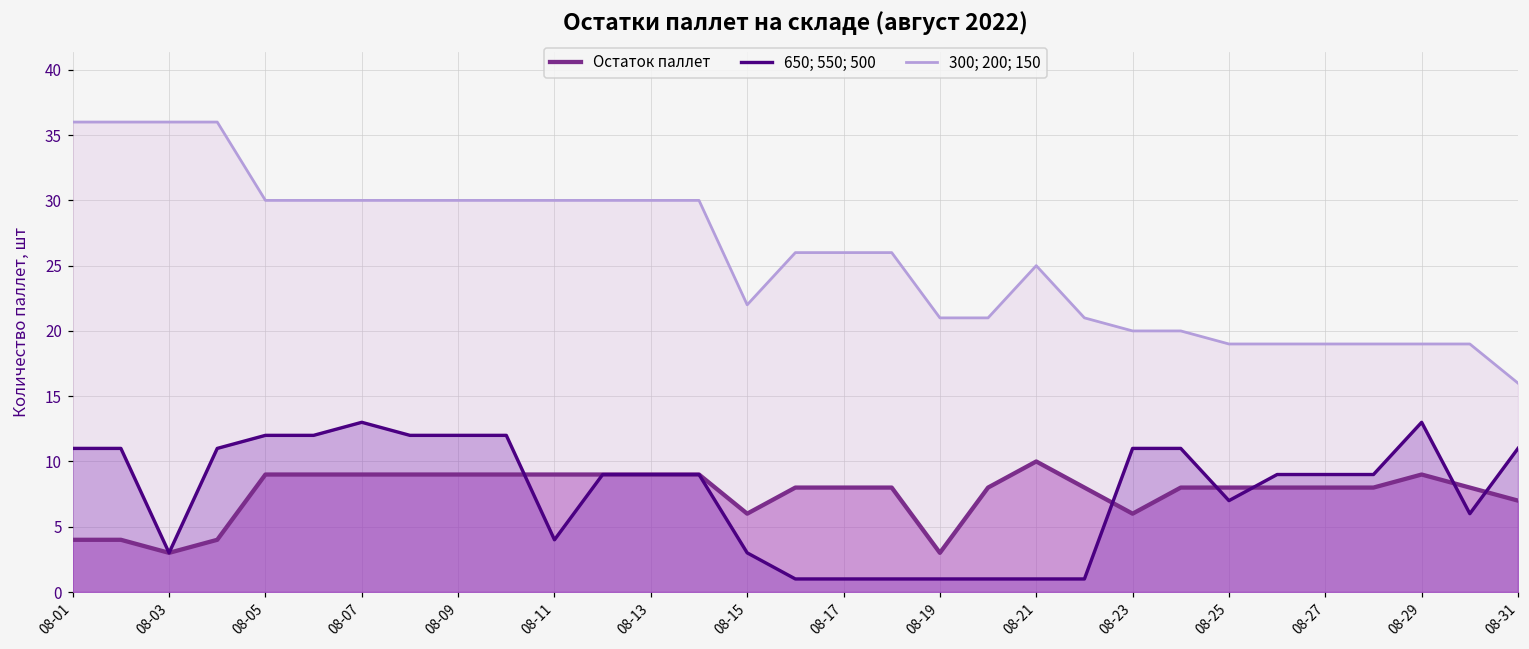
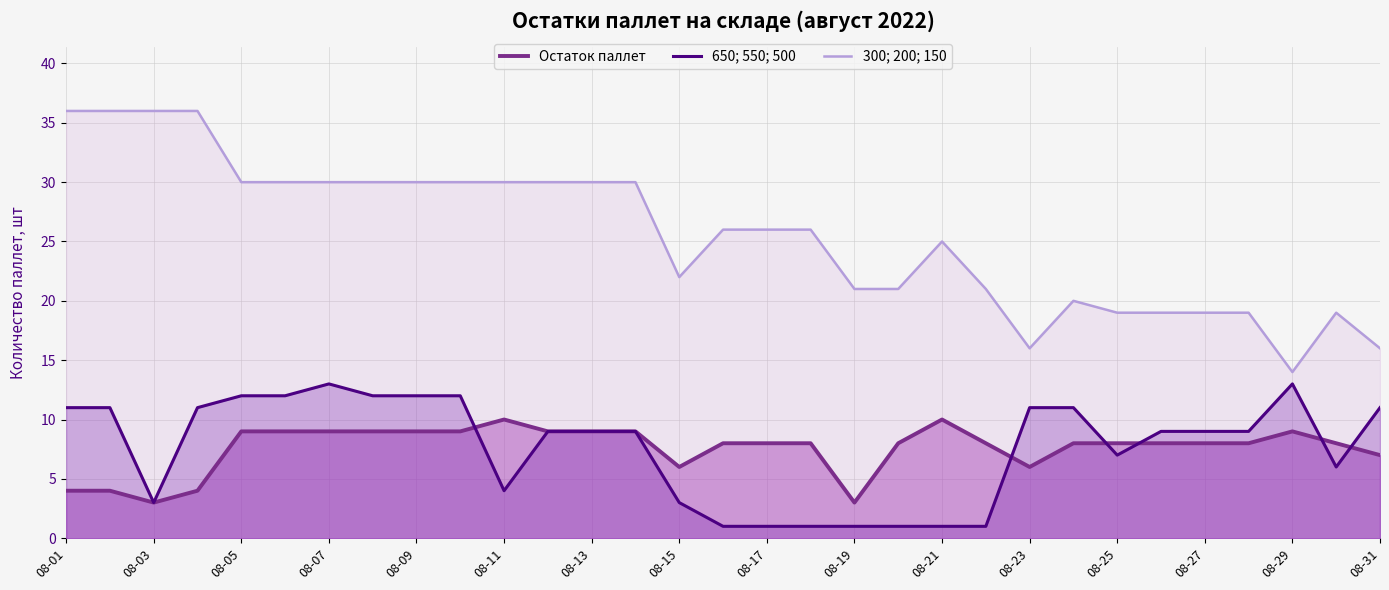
  {
    "Остаток паллет": {
      "08-01": 4,
      "08-05": 9,
      "08-07": 9,
      "08-09": 9,
-     "08-11": 9,
+     "08-11": 10,
      "08-15": 6,
      "08-17": 8,
      "08-19": 3,
      "08-21": 10,
      "08-23": 6,
      "08-25": 8,
      "08-27": 8,
      "08-29": 9,
      "08-31": 7
    },
    "650; 550; 500": {
      "08-01": 11,
      "08-05": 12,
      "08-07": 13,
      "08-09": 12,
      "08-11": 4,
      "08-15": 3,
      "08-17": 1,
      "08-19": 1,
      "08-21": 1,
      "08-23": 11,
      "08-25": 7,
      "08-27": 9,
      "08-29": 13,
      "08-31": 11
    },
    "300; 200; 150": {
      "08-01": 36,
      "08-03": 36,
      "08-05": 30,
      "08-07": 30,
      "08-09": 30,
      "08-11": 30,
      "08-13": 30,
      "08-15": 22,
      "08-17": 26,
      "08-19": 21,
      "08-21": 25,
-     "08-23": 20,
+     "08-23": 16,
      "08-25": 19,
      "08-27": 19,
-     "08-29": 19,
+     "08-29": 14,
      "08-31": 16
    }
  }
